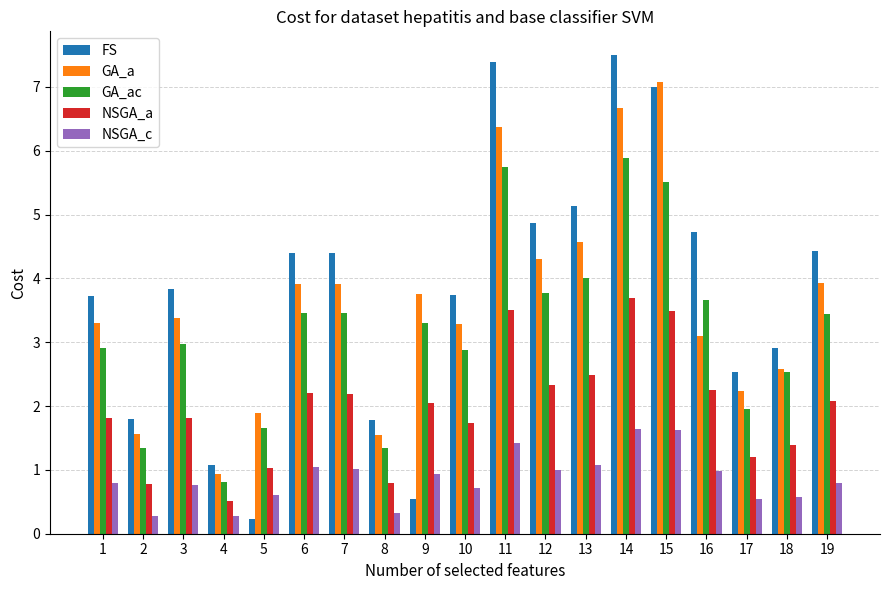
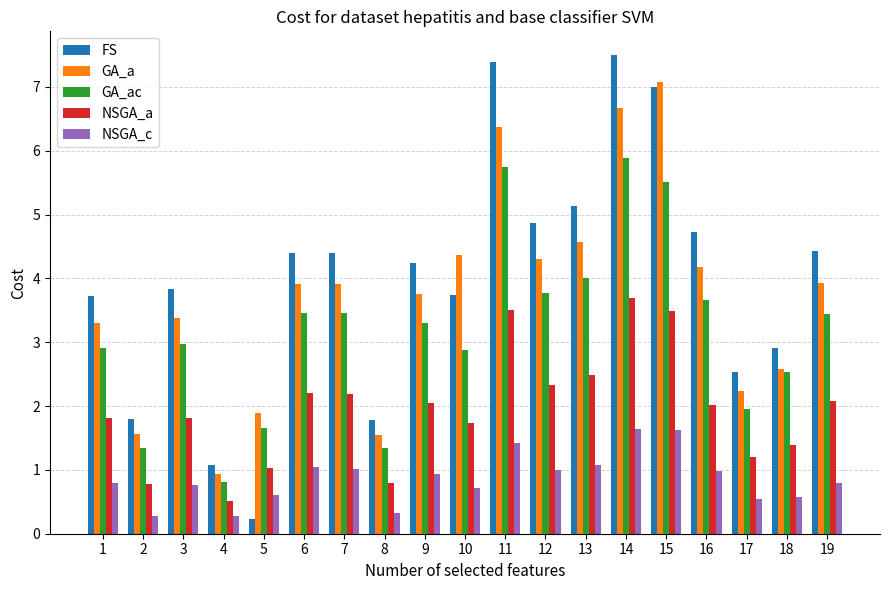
  {
    "FS": {
      "1": 3.7,
      "2": 1.8,
      "3": 3.8,
      "4": 1.1,
      "5": 0.2,
      "6": 4.4,
      "7": 4.4,
      "8": 1.8,
-     "9": 0.5,
+     "9": 4.2,
      "10": 3.7,
      "11": 7.4,
      "12": 4.9,
      "13": 5.1,
      "14": 7.5,
      "15": 7.0,
      "16": 4.7,
      "17": 2.5,
      "18": 2.9,
      "19": 4.4
    },
    "GA_a": {
      "1": 3.3,
      "2": 1.6,
      "3": 3.4,
      "4": 0.9,
      "5": 1.9,
      "6": 3.9,
      "7": 3.9,
      "8": 1.6,
      "9": 3.8,
-     "10": 3.3,
+     "10": 4.4,
      "11": 6.4,
      "12": 4.3,
      "13": 4.6,
      "14": 6.7,
      "15": 7.1,
-     "16": 3.1,
+     "16": 4.2,
      "17": 2.2,
      "18": 2.6,
      "19": 3.9
    },
    "GA_ac": {
      "1": 2.9,
      "2": 1.3,
      "3": 3.0,
      "4": 0.8,
      "5": 1.7,
      "6": 3.5,
      "7": 3.5,
      "8": 1.3,
      "9": 3.3,
      "10": 2.9,
      "11": 5.7,
      "12": 3.8,
      "13": 4.0,
      "14": 5.9,
      "15": 5.5,
      "16": 3.7,
      "17": 2.0,
      "18": 2.5,
      "19": 3.4
    },
    "NSGA_a": {
      "1": 1.8,
      "2": 0.8,
      "3": 1.8,
      "4": 0.5,
      "5": 1.0,
      "6": 2.2,
      "7": 2.2,
      "8": 0.8,
      "9": 2.1,
      "10": 1.7,
      "11": 3.5,
      "12": 2.3,
      "13": 2.5,
      "14": 3.7,
      "15": 3.5,
-     "16": 2.3,
+     "16": 2.0,
      "17": 1.2,
      "18": 1.4,
      "19": 2.1
    },
    "NSGA_c": {
      "1": 0.8,
      "2": 0.3,
      "3": 0.8,
      "4": 0.3,
      "5": 0.6,
      "6": 1.1,
      "7": 1.0,
      "8": 0.3,
      "9": 0.9,
      "10": 0.7,
      "11": 1.4,
      "12": 1.0,
      "13": 1.1,
      "14": 1.6,
      "15": 1.6,
      "16": 1.0,
      "17": 0.5,
      "18": 0.6,
      "19": 0.8
    }
  }
